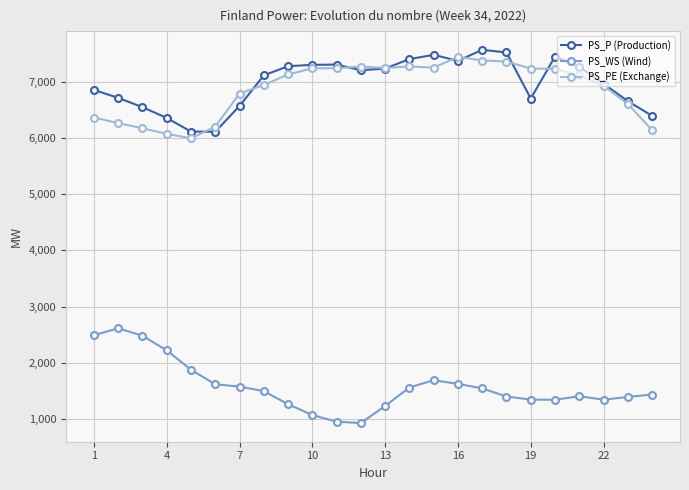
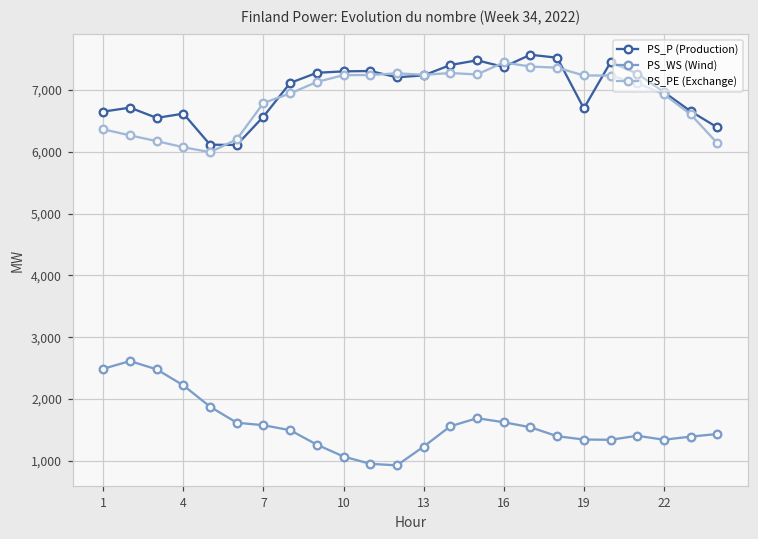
  {
    "PS_P (Production)": {
-     "1": "6,900",
-     "4": "6,400",
+     "1": "6,700",
+     "4": "6,600",
      "7": "6,600",
      "10": "7,300",
      "16": "7,400",
      "19": "6,700"
    }
  }
